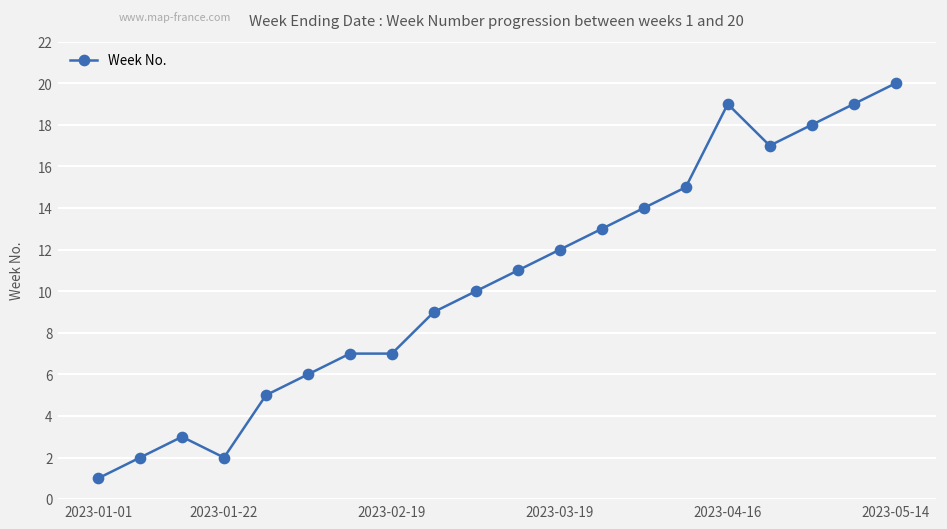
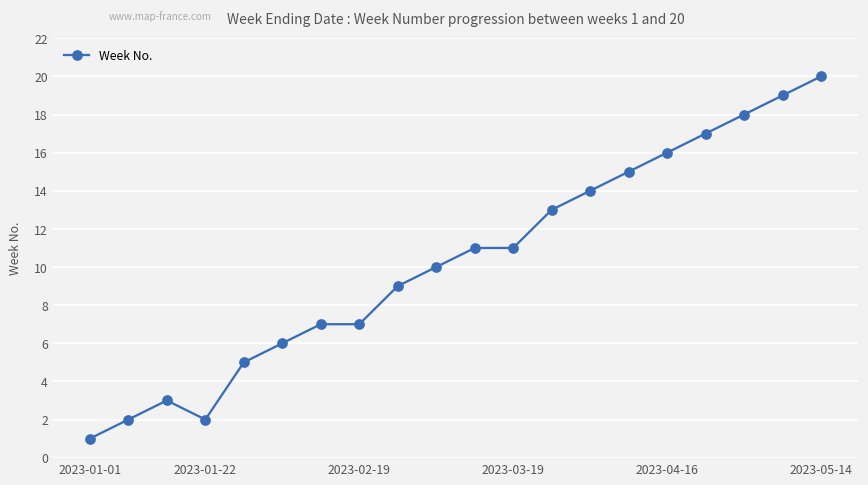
  {
    "2023-01-01": 1,
    "2023-01-22": 2,
    "2023-02-19": 7,
-   "2023-03-19": 12,
-   "2023-04-16": 19,
+   "2023-03-19": 11,
+   "2023-04-16": 16,
    "2023-05-14": 20
  }
